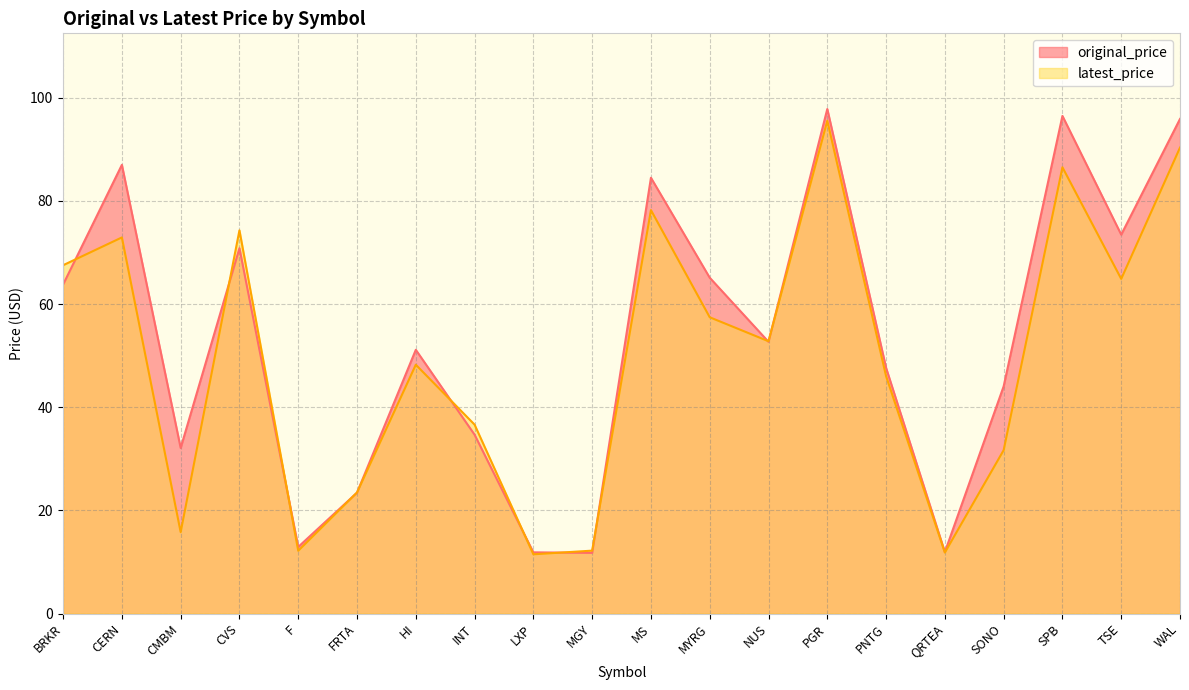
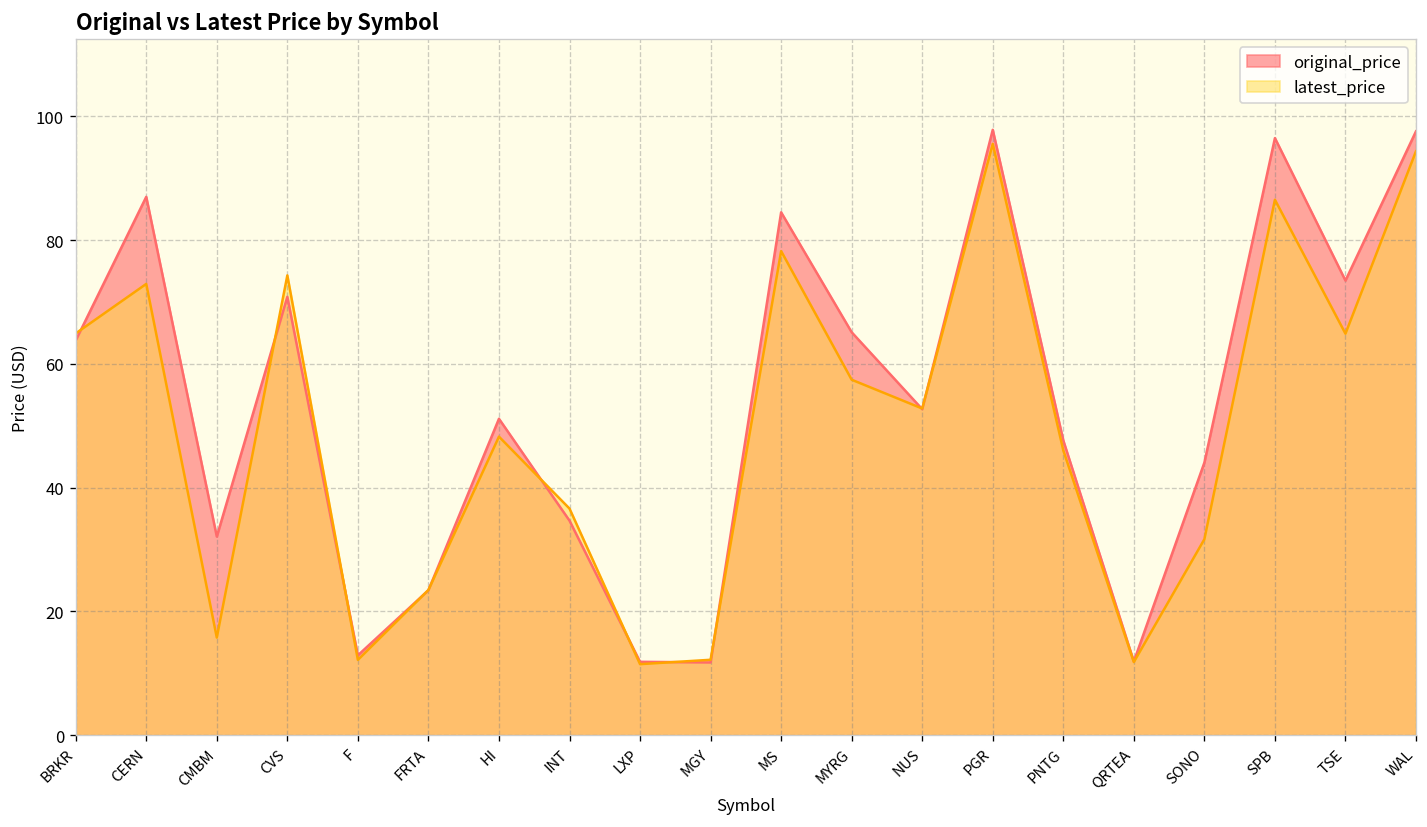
  {
    "original_price": {
      "BRKR": 64,
      "CERN": 87,
      "CMBM": 32,
      "CVS": 71,
      "F": 13,
      "HI": 51,
      "INT": 35,
      "MS": 84,
      "MYRG": 65,
      "PGR": 98,
      "PNTG": 48,
      "SONO": 44,
      "SPB": 96,
      "TSE": 73,
-     "WAL": 96
+     "WAL": 98
    },
    "latest_price": {
-     "BRKR": 68,
+     "BRKR": 65,
      "CERN": 73,
      "CMBM": 16,
      "CVS": 74,
      "F": 12,
      "HI": 48,
      "INT": 37,
      "MS": 78,
      "MYRG": 57,
      "PGR": 96,
      "PNTG": 46,
      "SONO": 32,
      "SPB": 87,
      "TSE": 65,
-     "WAL": 90
+     "WAL": 94
    }
  }
